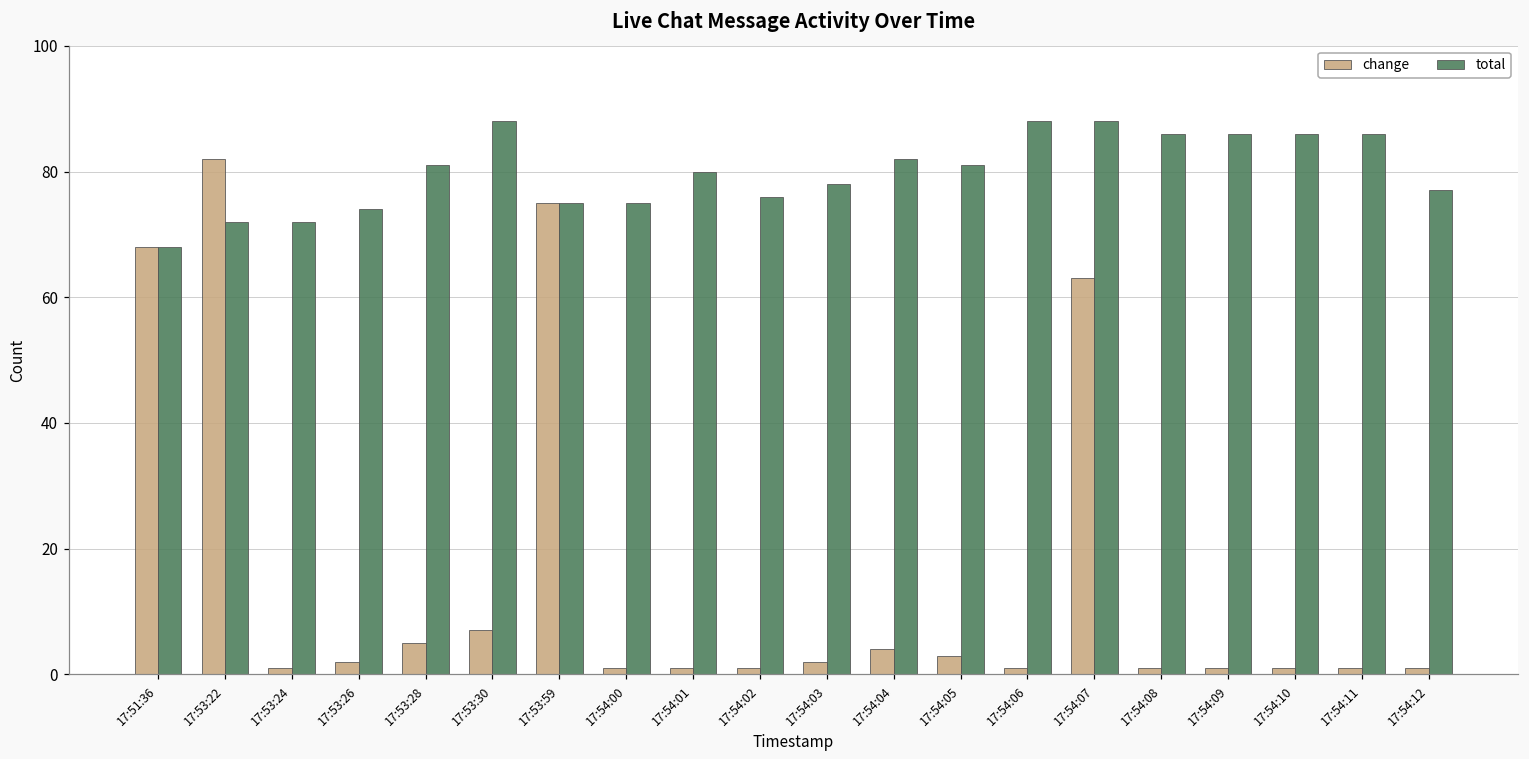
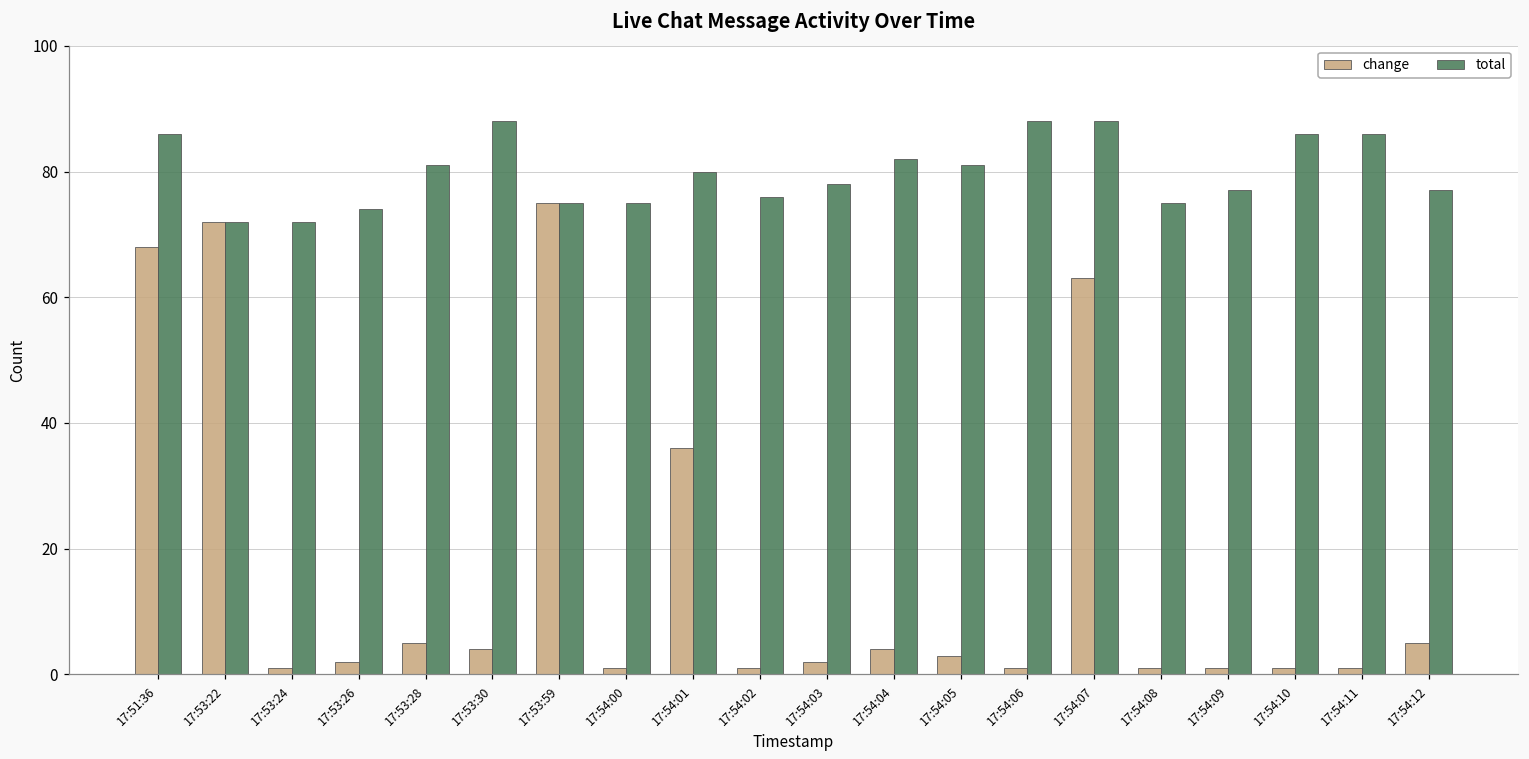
  {
    "change": {
      "17:51:36": 68,
-     "17:53:22": 82,
+     "17:53:22": 72,
      "17:53:24": 1,
      "17:53:26": 2,
      "17:53:28": 5,
-     "17:53:30": 7,
+     "17:53:30": 4,
      "17:53:59": 75,
      "17:54:00": 1,
-     "17:54:01": 1,
+     "17:54:01": 36,
      "17:54:02": 1,
      "17:54:03": 2,
      "17:54:04": 4,
      "17:54:05": 3,
      "17:54:06": 1,
      "17:54:07": 63,
      "17:54:08": 1,
      "17:54:09": 1,
      "17:54:10": 1,
      "17:54:11": 1,
-     "17:54:12": 1
+     "17:54:12": 5
    },
    "total": {
-     "17:51:36": 68,
+     "17:51:36": 86,
      "17:53:22": 72,
      "17:53:24": 72,
      "17:53:26": 74,
      "17:53:28": 81,
      "17:53:30": 88,
      "17:53:59": 75,
      "17:54:00": 75,
      "17:54:01": 80,
      "17:54:02": 76,
      "17:54:03": 78,
      "17:54:04": 82,
      "17:54:05": 81,
      "17:54:06": 88,
      "17:54:07": 88,
-     "17:54:08": 86,
-     "17:54:09": 86,
+     "17:54:08": 75,
+     "17:54:09": 77,
      "17:54:10": 86,
      "17:54:11": 86,
      "17:54:12": 77
    }
  }
